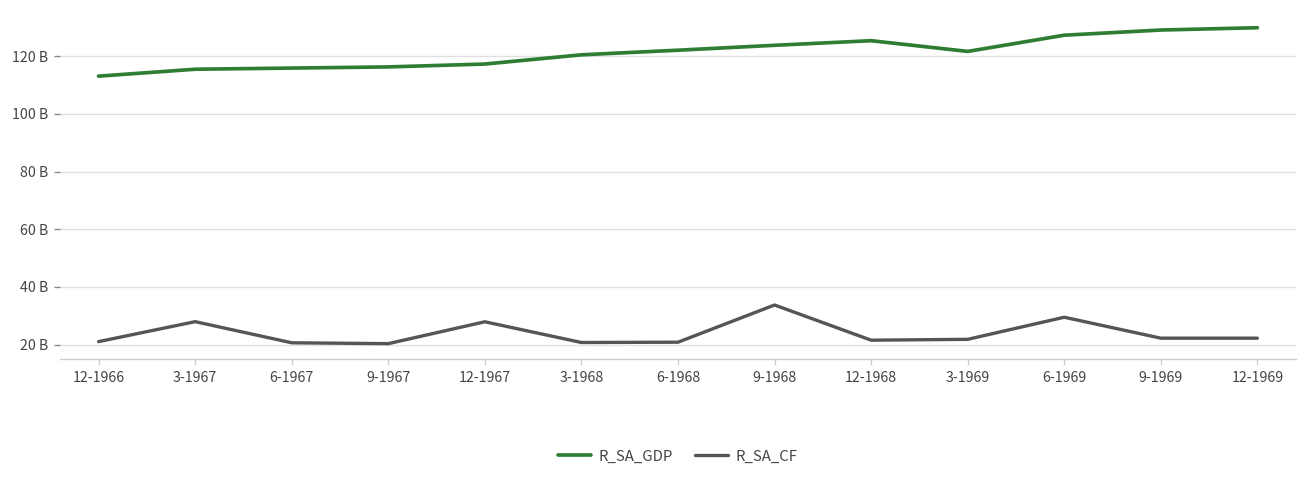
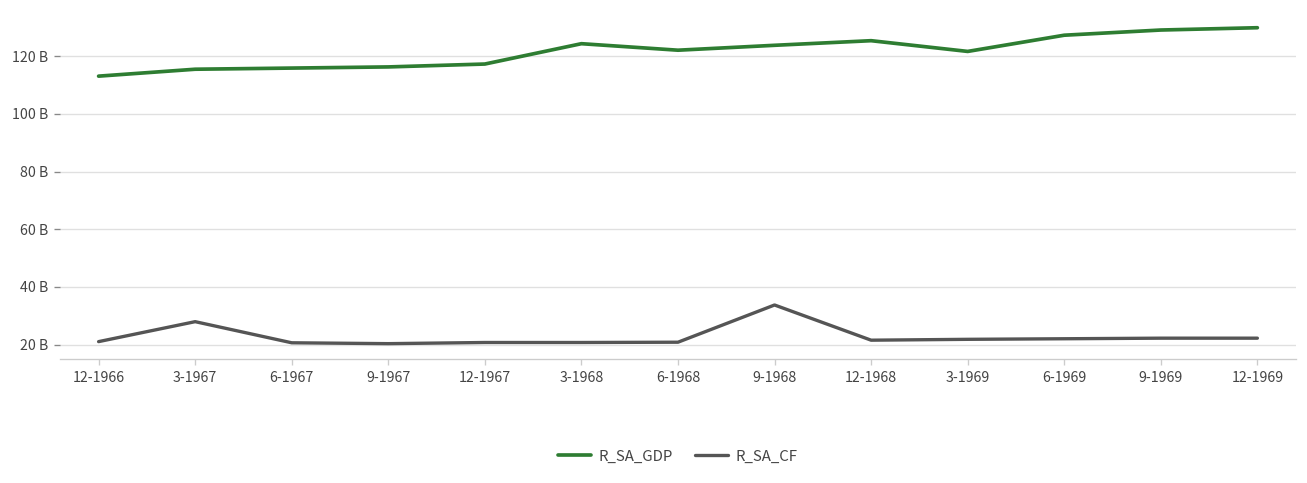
  {
    "R_SA_GDP": {
      "12-1966": 113000000000,
      "3-1967": 116000000000,
      "6-1967": 116000000000,
      "9-1967": 116000000000,
      "12-1967": 117000000000,
-     "3-1968": 121000000000,
+     "3-1968": 124000000000,
      "6-1968": 122000000000,
      "9-1968": 124000000000,
      "12-1968": 125000000000,
      "3-1969": 122000000000,
      "6-1969": 127000000000,
      "9-1969": 129000000000,
      "12-1969": 130000000000
    },
    "R_SA_CF": {
      "12-1966": 21000000000,
      "3-1967": 28000000000,
      "6-1967": 21000000000,
      "9-1967": 20000000000,
-     "12-1967": 28000000000,
+     "12-1967": 21000000000,
      "3-1968": 21000000000,
      "6-1968": 21000000000,
      "9-1968": 34000000000,
      "12-1968": 22000000000,
      "3-1969": 22000000000,
-     "6-1969": 29000000000,
+     "6-1969": 22000000000,
      "9-1969": 22000000000,
      "12-1969": 22000000000
    }
  }
